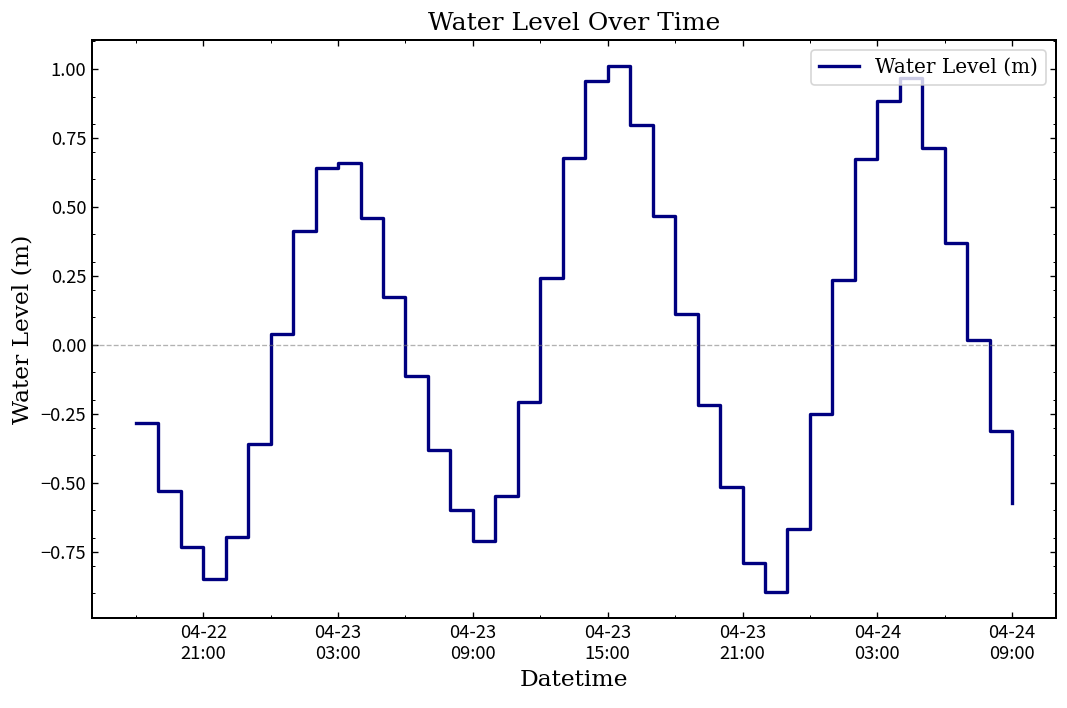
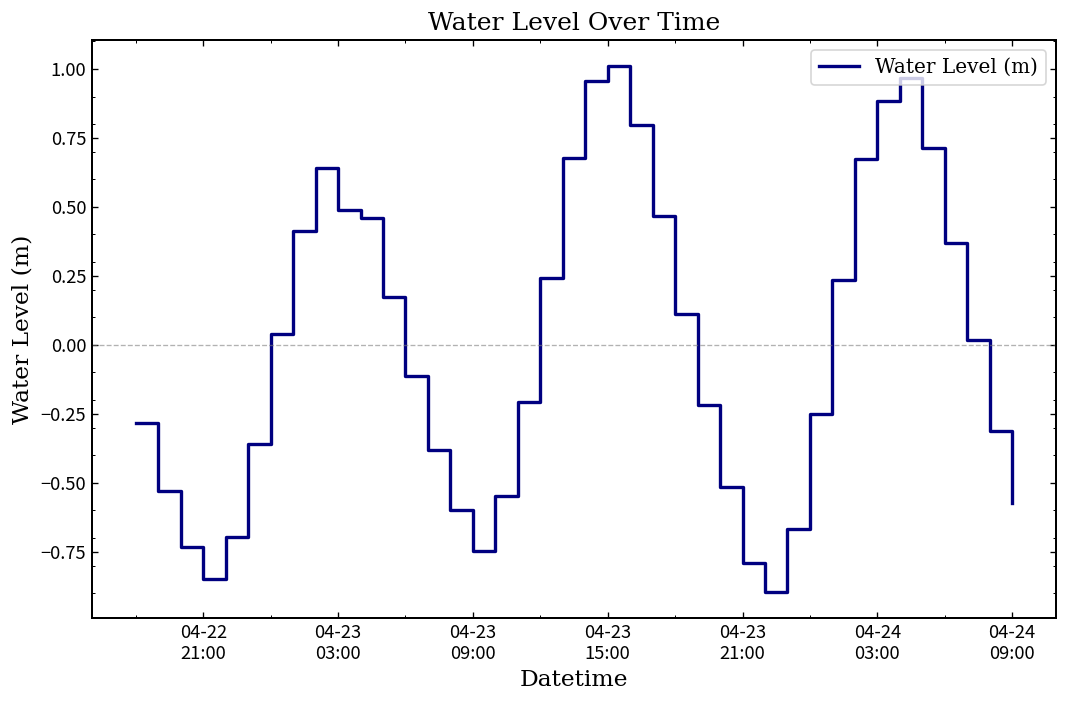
  {
    "04-22 21:00": -0.85,
-   "04-23 03:00": 0.66,
-   "04-23 09:00": -0.71,
+   "04-23 03:00": 0.49,
+   "04-23 09:00": -0.75,
    "04-23 15:00": 1.01,
    "04-23 21:00": -0.79,
    "04-24 03:00": 0.88,
    "04-24 09:00": -0.57
  }
